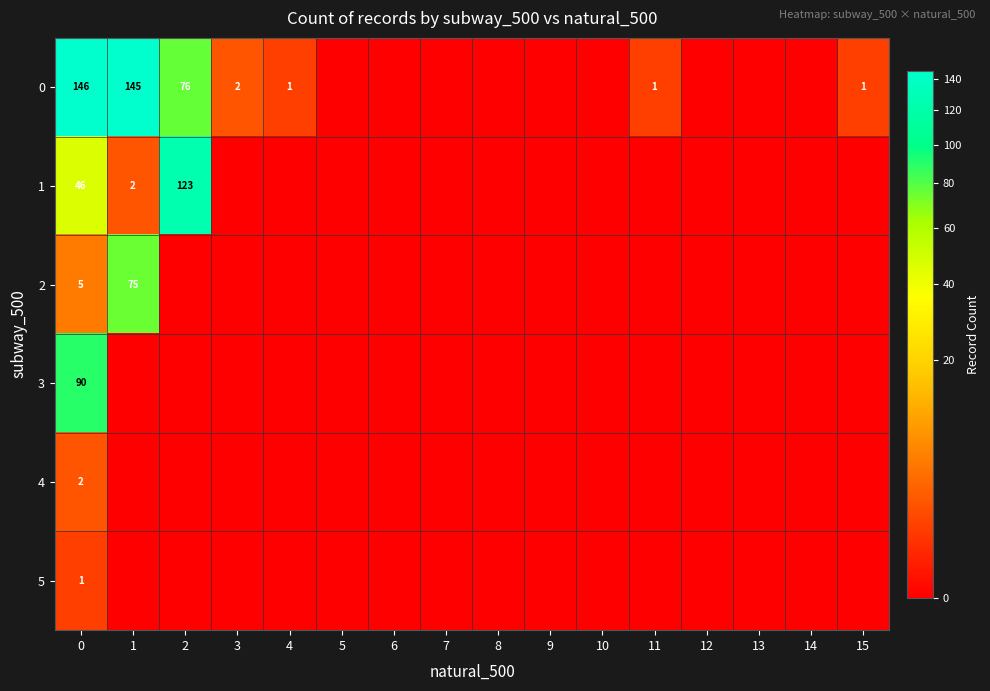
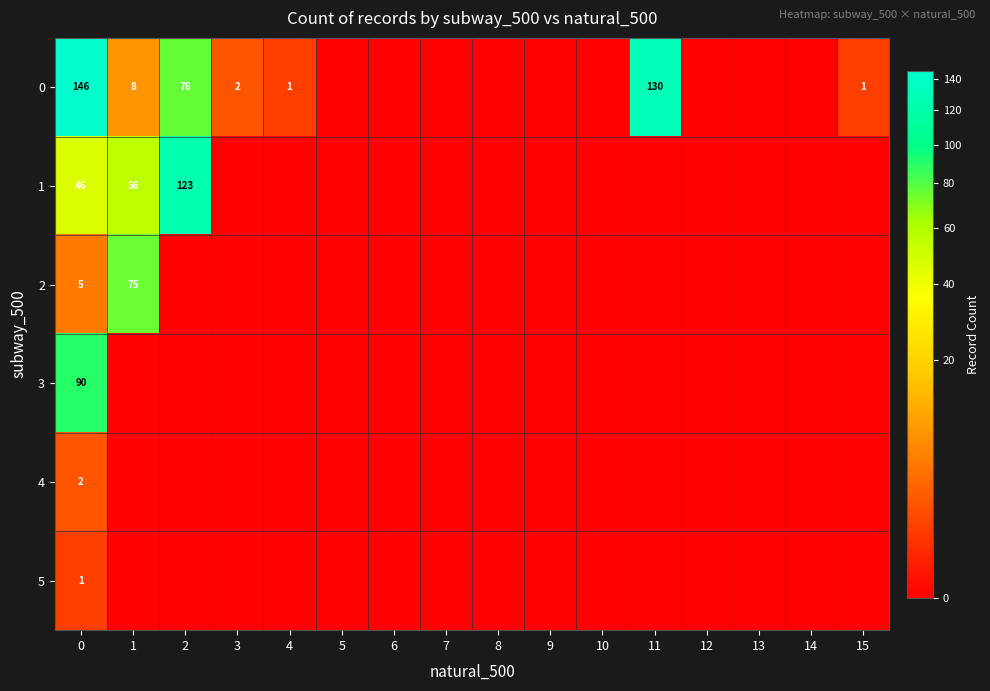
  {
    "0": {
      "0": 146,
-     "1": 145,
+     "1": 8,
      "2": 76,
      "3": 2,
      "4": 1,
-     "11": 1,
+     "11": 130,
      "15": 1
    },
    "1": {
      "0": 46,
-     "1": 2,
+     "1": 56,
      "2": 123
    },
    "2": {
      "0": 5,
      "1": 75
    },
    "3": {
      "0": 90
    },
    "4": {
      "0": 2
    },
    "5": {
      "0": 1
    }
  }
